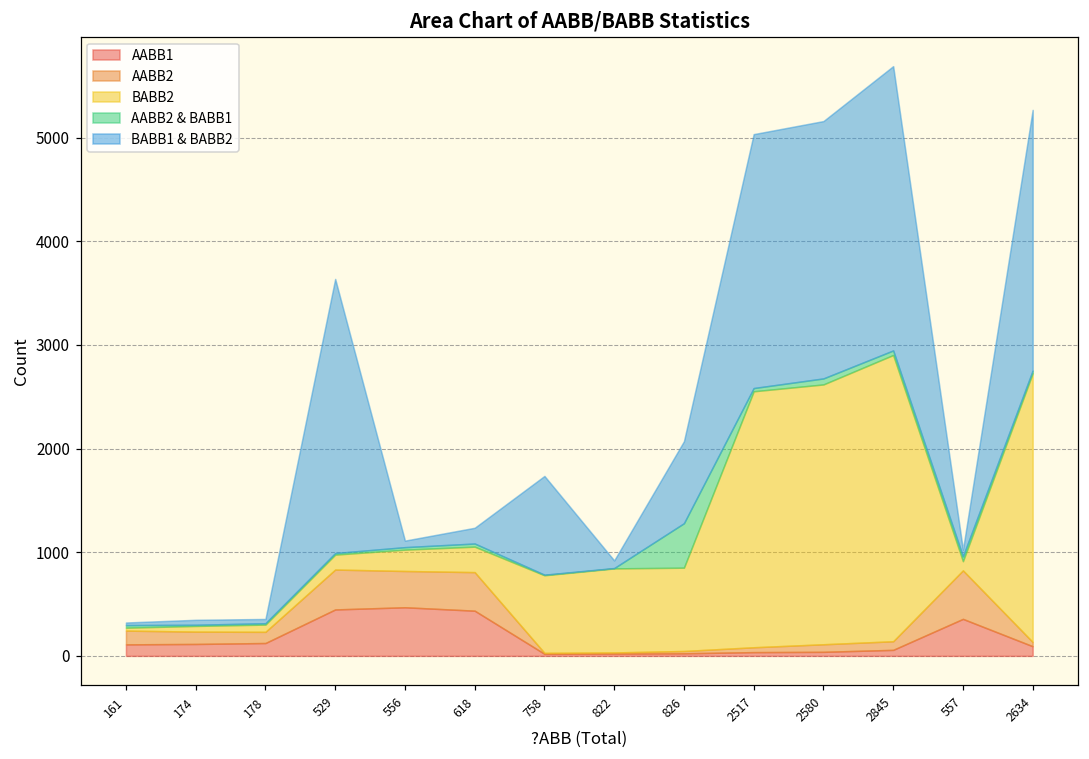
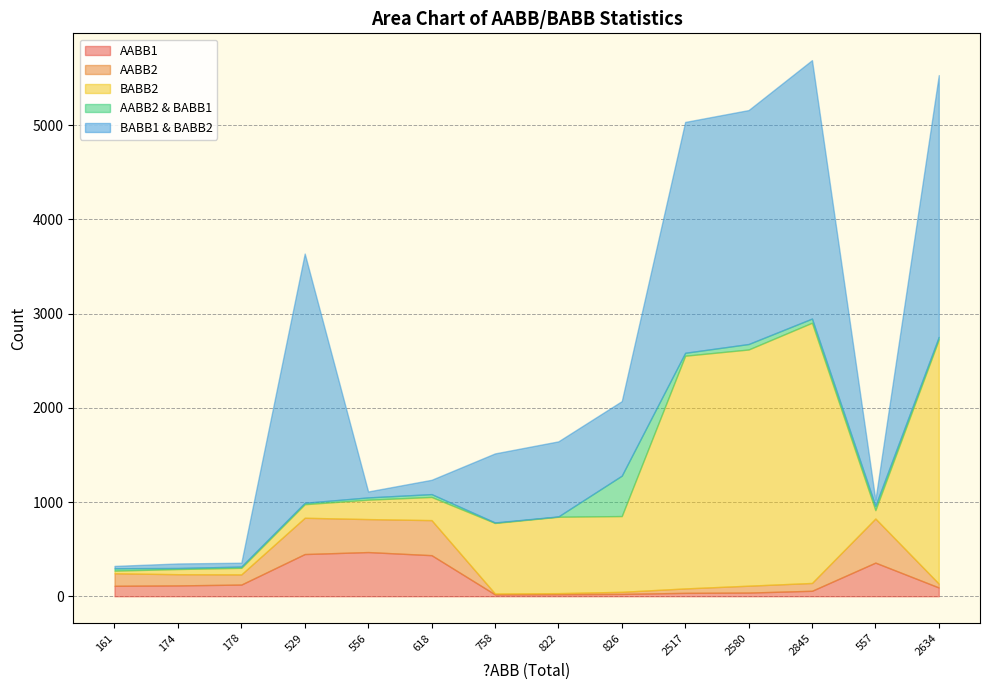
  {
    "AABB2 & BABB1": {
      "618": 0,
      "826": 400,
      "2517": 0,
      "2580": 100,
      "2845": 0,
      "557": 0
    },
    "BABB1 & BABB2": {
      "174": 0,
      "178": 0,
      "529": 2600,
      "556": 100,
      "618": 200,
-     "758": 1000,
-     "822": 100,
+     "758": 700,
+     "822": 800,
      "826": 800,
      "2517": 2500,
      "2580": 2500,
      "2845": 2700,
      "557": 100,
-     "2634": 2500
+     "2634": 2800
    }
  }
